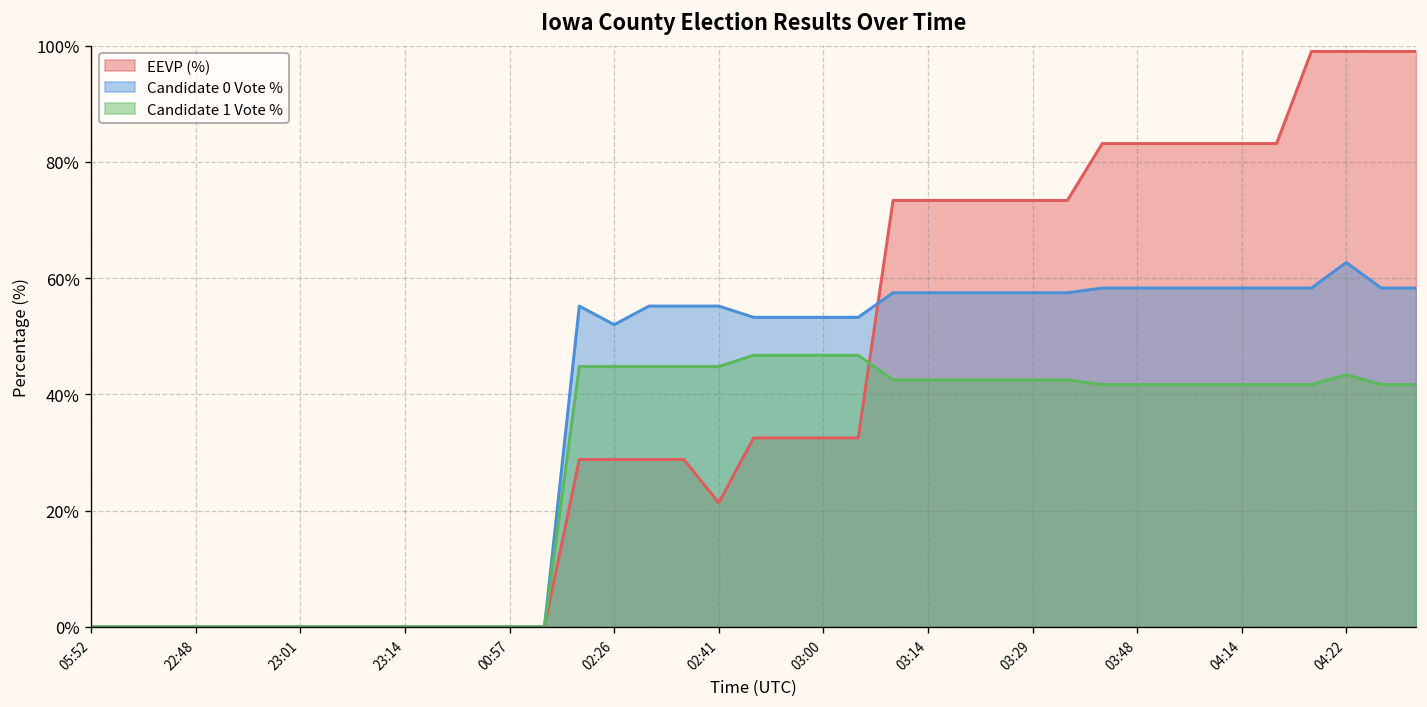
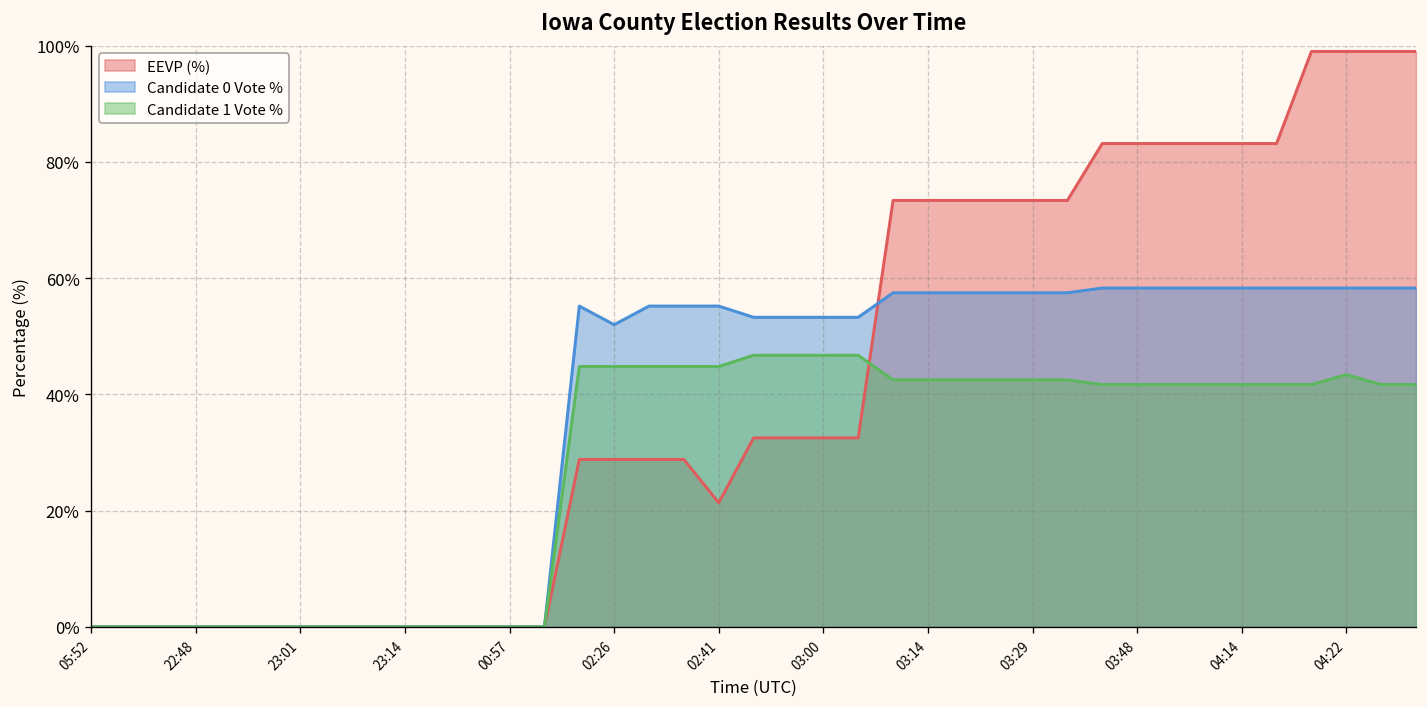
  {
    "EEVP (%)": {
      "02:26": "29%",
      "02:41": "21%",
      "03:00": "33%",
      "03:14": "73%",
      "03:29": "73%",
      "03:48": "83%",
      "04:14": "83%",
      "04:22": "99%"
    },
    "Candidate 0 Vote %": {
      "02:26": "52%",
      "02:41": "55%",
      "03:00": "53%",
      "03:14": "57%",
      "03:29": "57%",
      "03:48": "58%",
      "04:14": "58%",
-     "04:22": "63%"
+     "04:22": "58%"
    },
    "Candidate 1 Vote %": {
      "02:26": "45%",
      "02:41": "45%",
      "03:00": "47%",
      "03:14": "43%",
      "03:29": "43%",
      "03:48": "42%",
      "04:14": "42%",
      "04:22": "43%"
    }
  }
